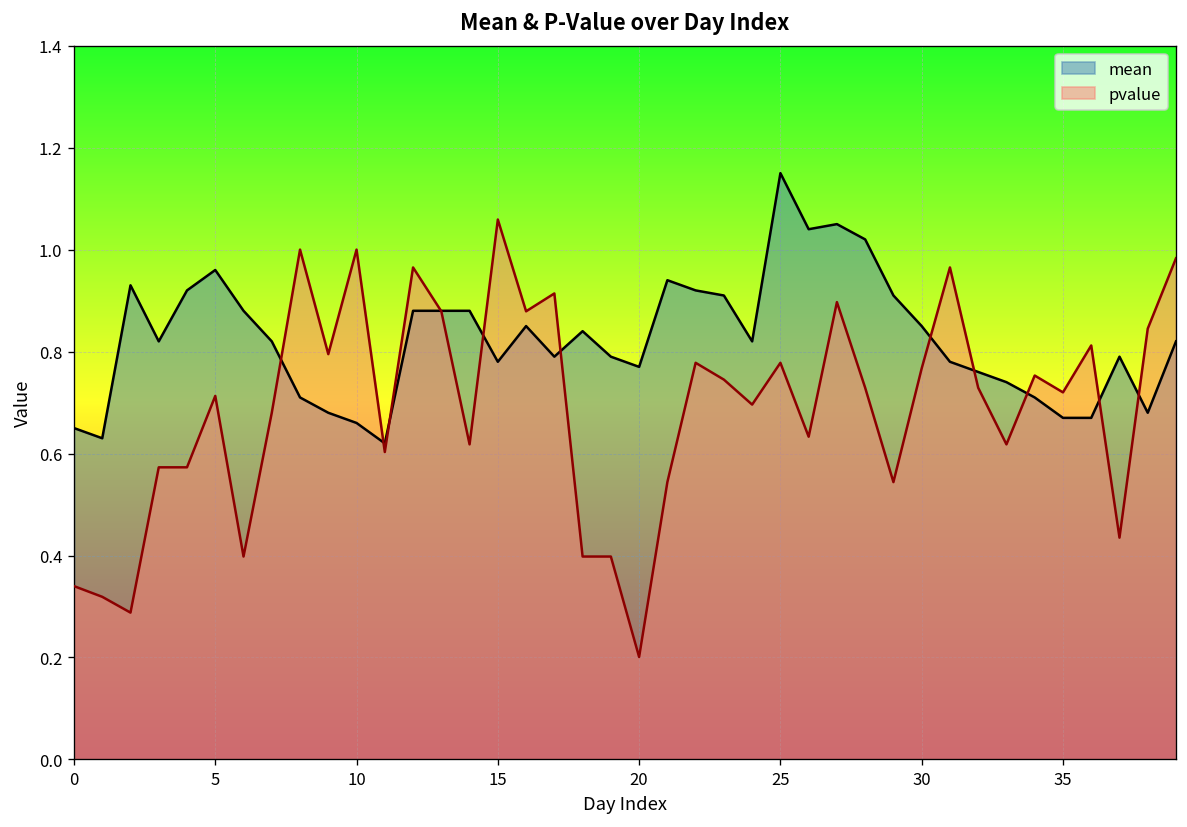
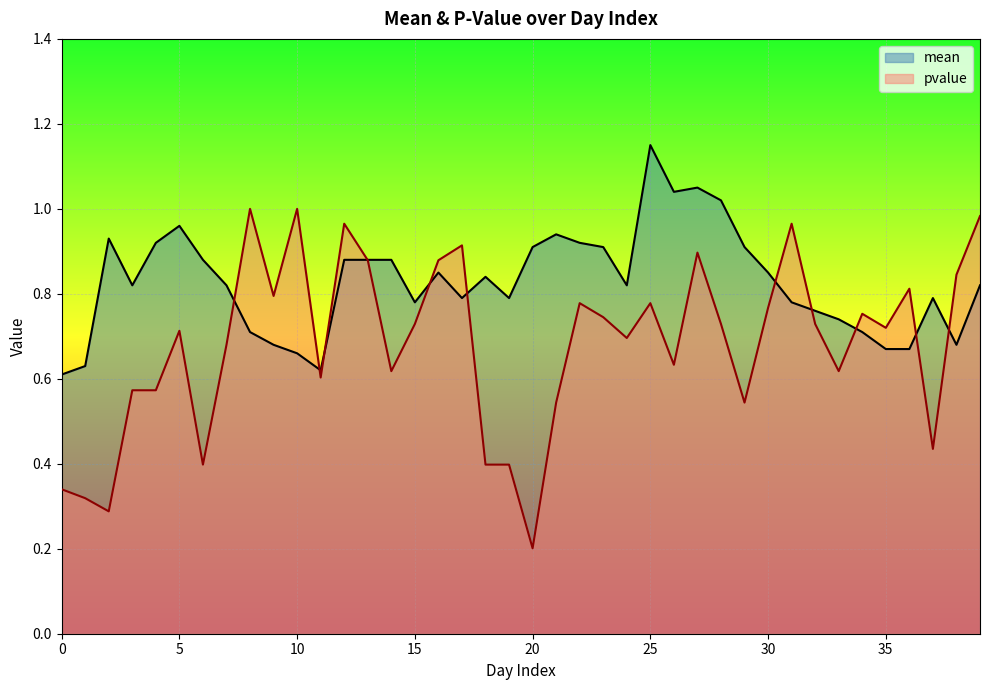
  {
    "mean": {
-     "0": 0.65,
+     "0": 0.61,
      "5": 0.96,
      "10": 0.66,
      "15": 0.78,
-     "20": 0.77,
+     "20": 0.91,
      "25": 1.15,
      "30": 0.85,
      "35": 0.67
    },
    "pvalue": {
      "0": 0.34,
      "5": 0.71,
      "10": 1.00,
-     "15": 1.06,
+     "15": 0.73,
      "20": 0.20,
      "25": 0.78,
      "30": 0.77,
      "35": 0.72
    }
  }
